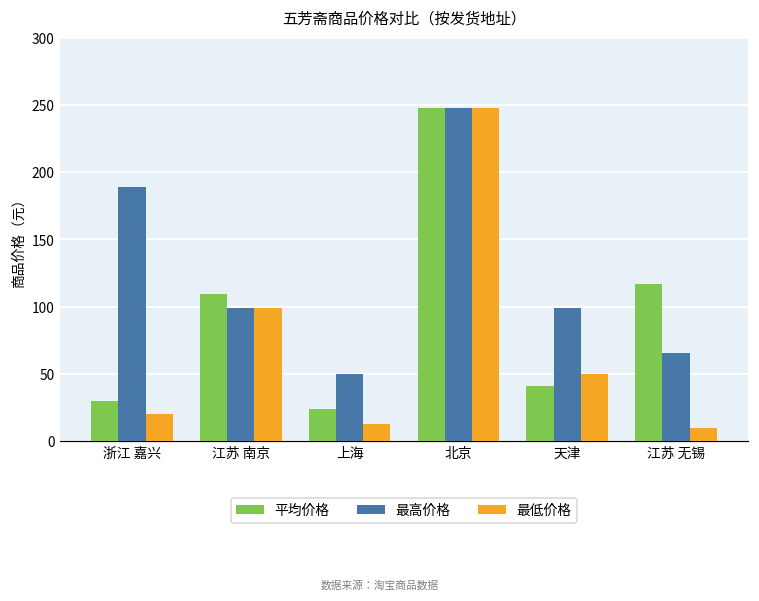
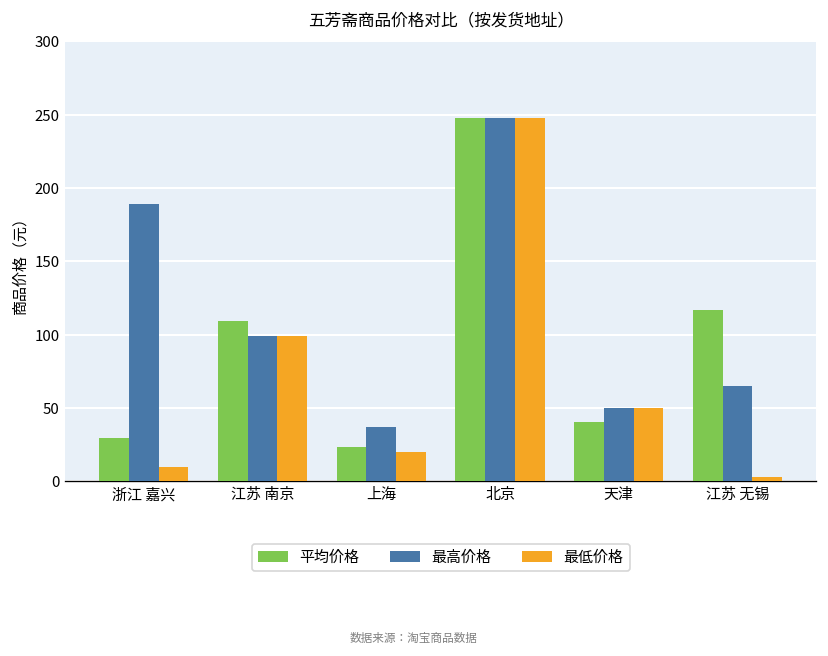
  {
    "平均价格": {
      "浙江 嘉兴": 30,
      "江苏 南京": 110,
      "上海": 24,
      "北京": 248,
      "天津": 41,
      "江苏 无锡": 117
    },
    "最高价格": {
      "浙江 嘉兴": 189,
      "江苏 南京": 99,
-     "上海": 50,
+     "上海": 37,
      "北京": 248,
-     "天津": 99,
+     "天津": 50,
      "江苏 无锡": 65
    },
    "最低价格": {
-     "浙江 嘉兴": 20,
+     "浙江 嘉兴": 10,
      "江苏 南京": 99,
-     "上海": 12,
+     "上海": 20,
      "北京": 248,
      "天津": 50,
-     "江苏 无锡": 10
+     "江苏 无锡": 3
    }
  }
